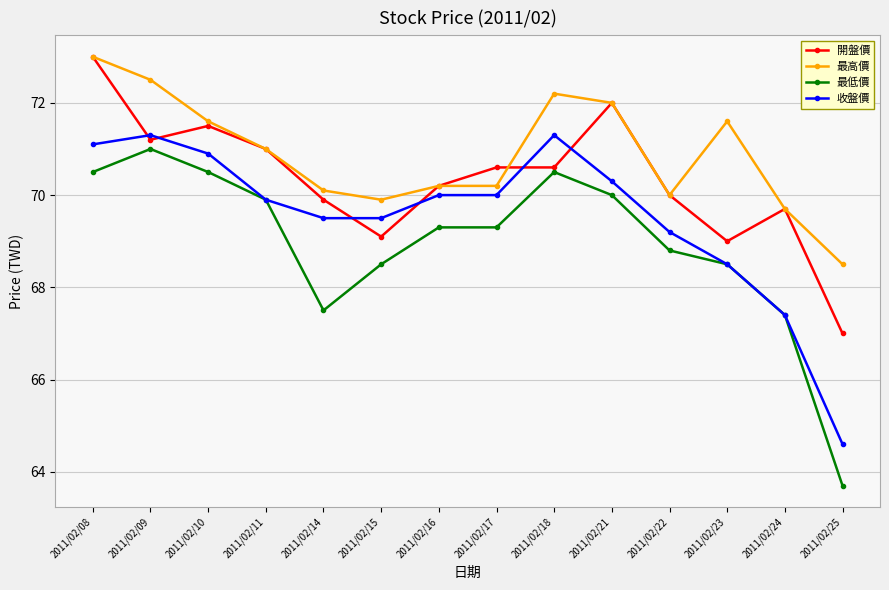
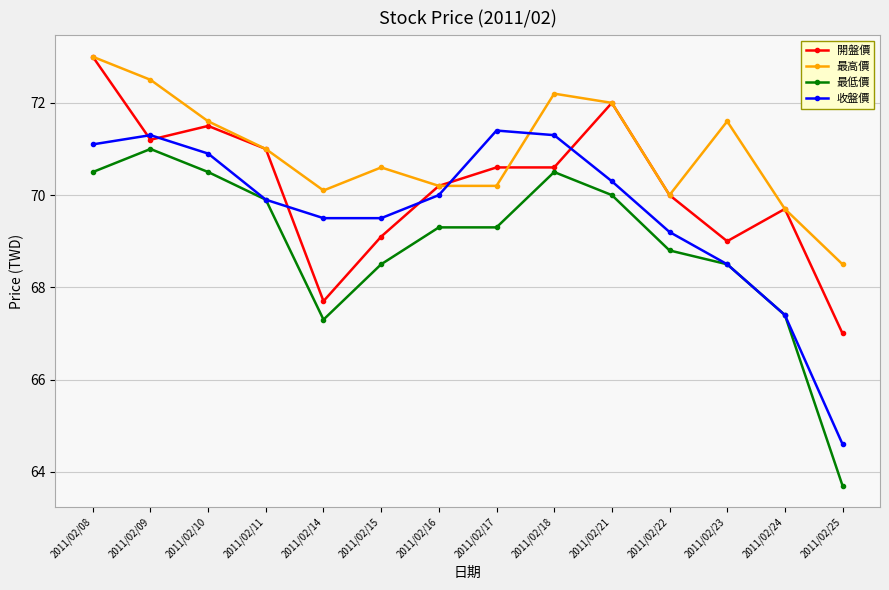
  {
    "開盤價": {
      "2011/02/09": 71.2,
      "2011/02/10": 71.5,
-     "2011/02/14": 69.9,
+     "2011/02/14": 67.7,
      "2011/02/15": 69.1,
      "2011/02/17": 70.6,
      "2011/02/18": 70.6,
      "2011/02/23": 69.0,
      "2011/02/25": 67.0
    },
    "最高價": {
      "2011/02/09": 72.5,
      "2011/02/10": 71.6,
      "2011/02/14": 70.1,
-     "2011/02/15": 69.9,
+     "2011/02/15": 70.6,
      "2011/02/17": 70.2,
      "2011/02/18": 72.2,
      "2011/02/23": 71.6,
      "2011/02/25": 68.5
    },
    "最低價": {
      "2011/02/08": 70.5,
      "2011/02/09": 71.0,
      "2011/02/10": 70.5,
-     "2011/02/14": 67.5,
+     "2011/02/14": 67.3,
      "2011/02/15": 68.5,
      "2011/02/16": 69.3,
      "2011/02/17": 69.3,
      "2011/02/18": 70.5,
      "2011/02/21": 70.0,
      "2011/02/22": 68.8,
      "2011/02/25": 63.7
    },
    "收盤價": {
      "2011/02/08": 71.1,
      "2011/02/09": 71.3,
      "2011/02/10": 70.9,
      "2011/02/14": 69.5,
      "2011/02/15": 69.5,
      "2011/02/16": 70.0,
-     "2011/02/17": 70.0,
+     "2011/02/17": 71.4,
      "2011/02/18": 71.3,
      "2011/02/21": 70.3,
      "2011/02/22": 69.2,
      "2011/02/25": 64.6
    }
  }
